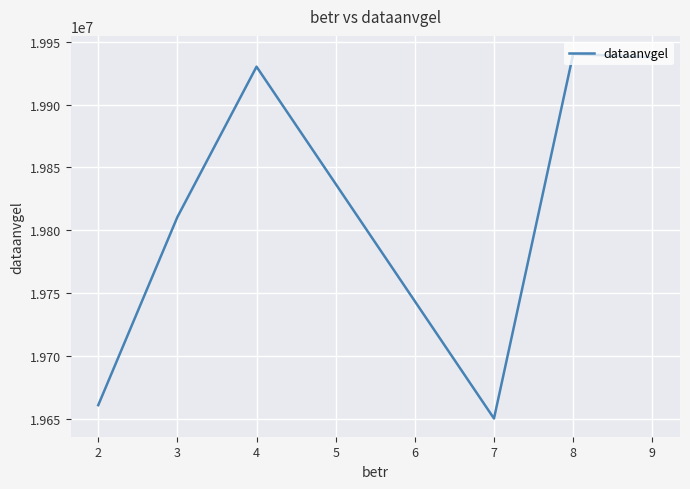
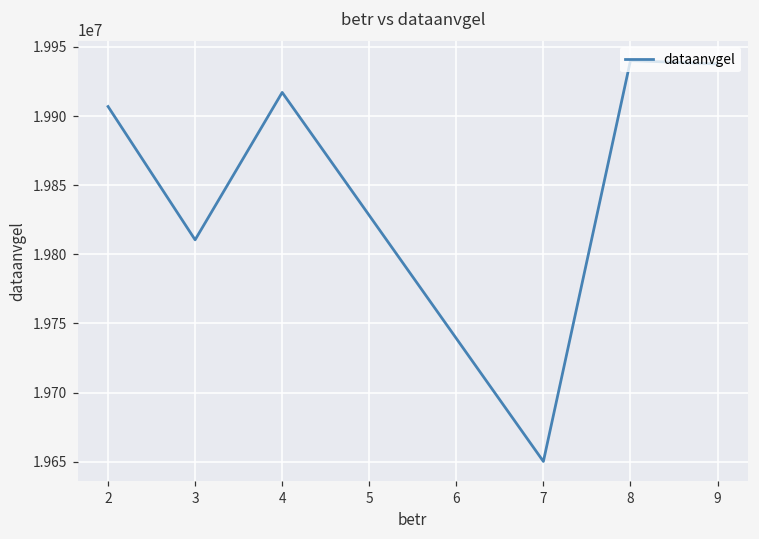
  {
-   "2": 19661000,
+   "2": 19907000,
    "3": 19810000,
-   "4": 19930000,
+   "4": 19917000,
    "7": 19650000
  }
